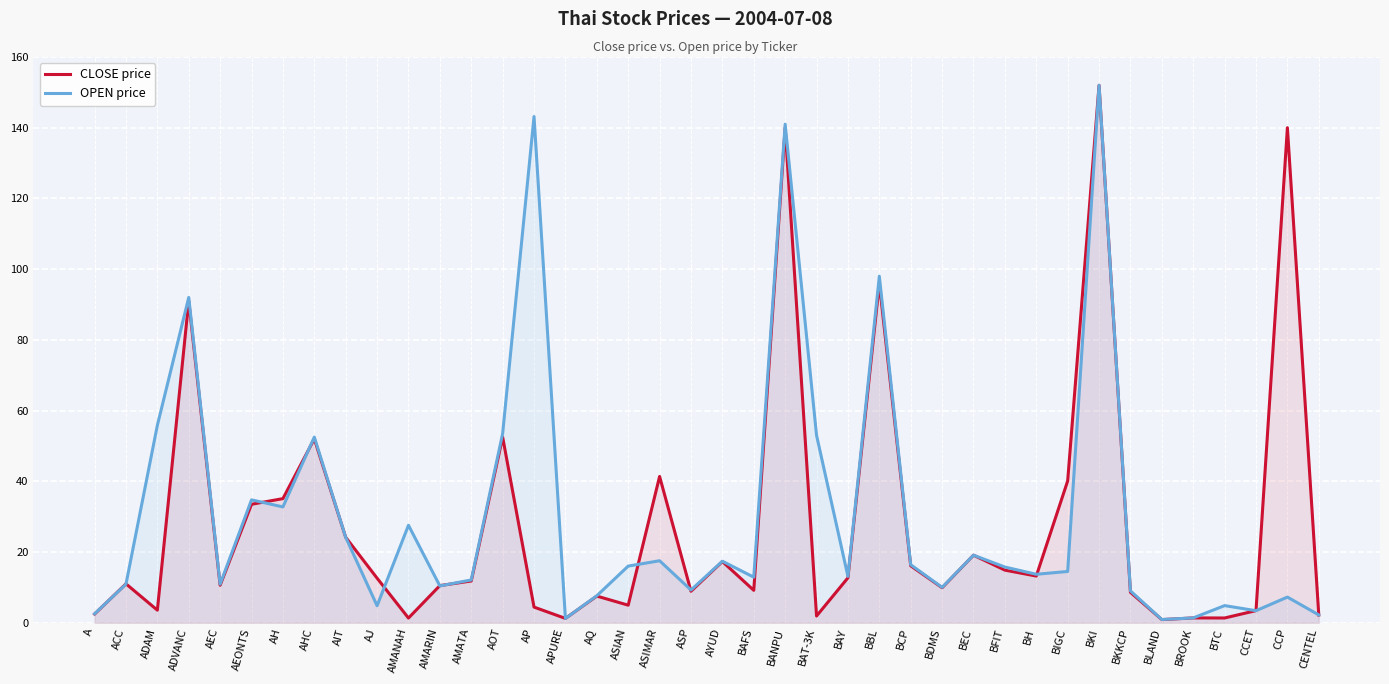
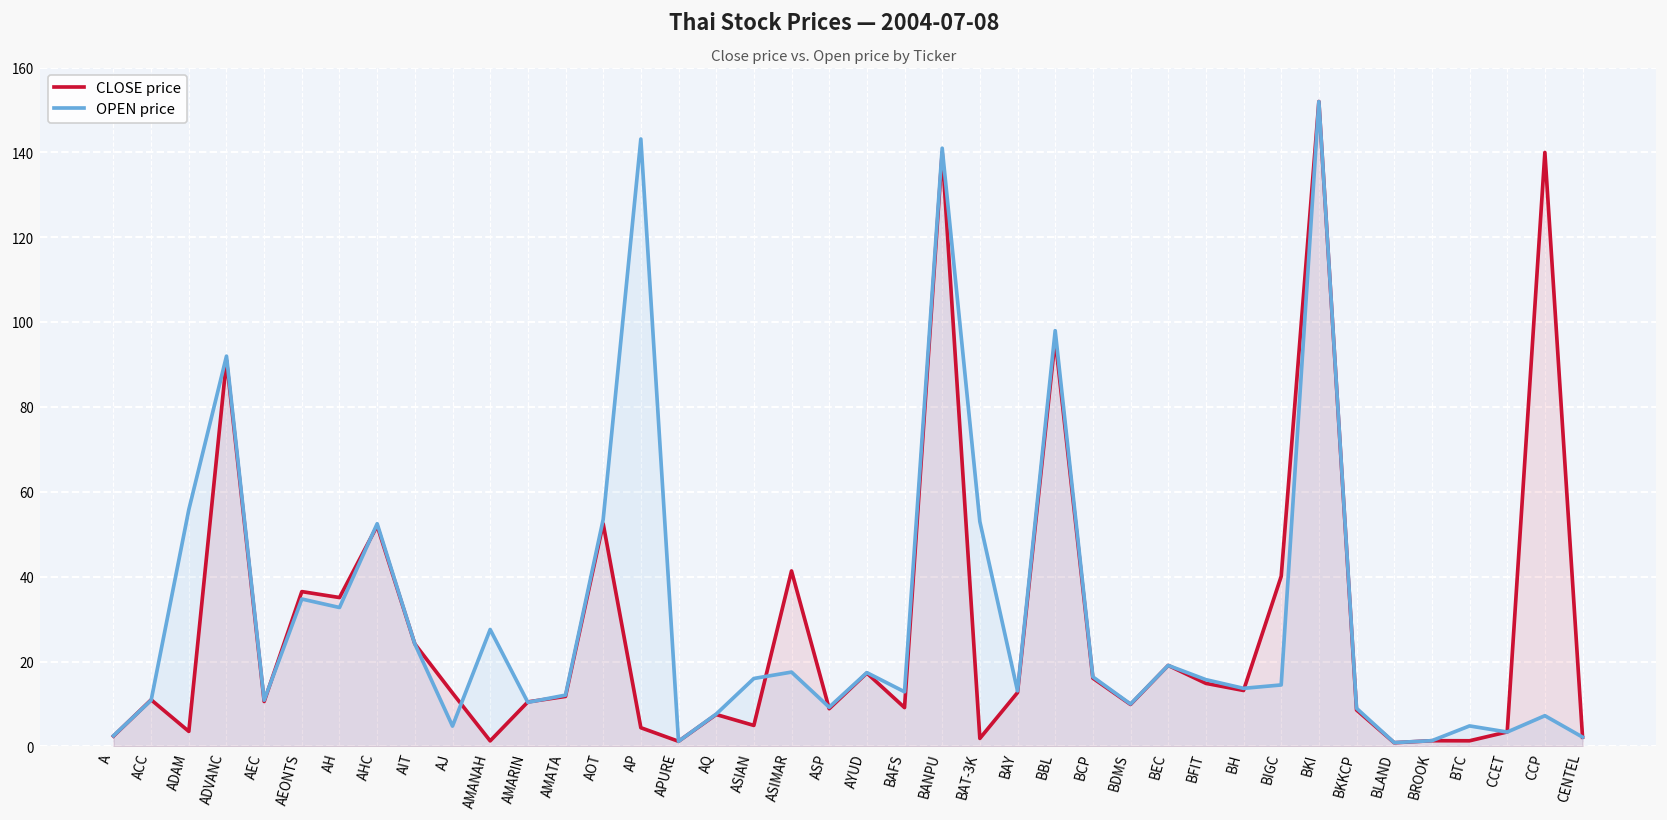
  {
    "CLOSE price": {
      "ADAM": 4,
      "ADVANC": 91,
-     "AEONTS": 34,
+     "AEONTS": 37,
      "AH": 35,
      "AJ": 13,
      "AMANAH": 1,
      "AOT": 53,
      "AP": 4,
      "ASIAN": 5,
      "ASIMAR": 41,
      "BAFS": 9,
      "BANPU": 140,
      "BAT-3K": 2,
      "BBL": 96,
      "BFIT": 15,
      "BIGC": 40,
      "BTC": 1,
      "CCP": 140
    },
    "OPEN price": {
      "ADAM": 56,
      "ADVANC": 92,
      "AEONTS": 35,
      "AH": 33,
      "AJ": 5,
      "AMANAH": 28,
      "AOT": 54,
      "AP": 143,
      "ASIAN": 16,
      "ASIMAR": 18,
      "BAFS": 13,
      "BANPU": 141,
      "BAT-3K": 53,
      "BBL": 98,
      "BFIT": 16,
      "BIGC": 15,
      "BTC": 5,
      "CCP": 7
    }
  }
